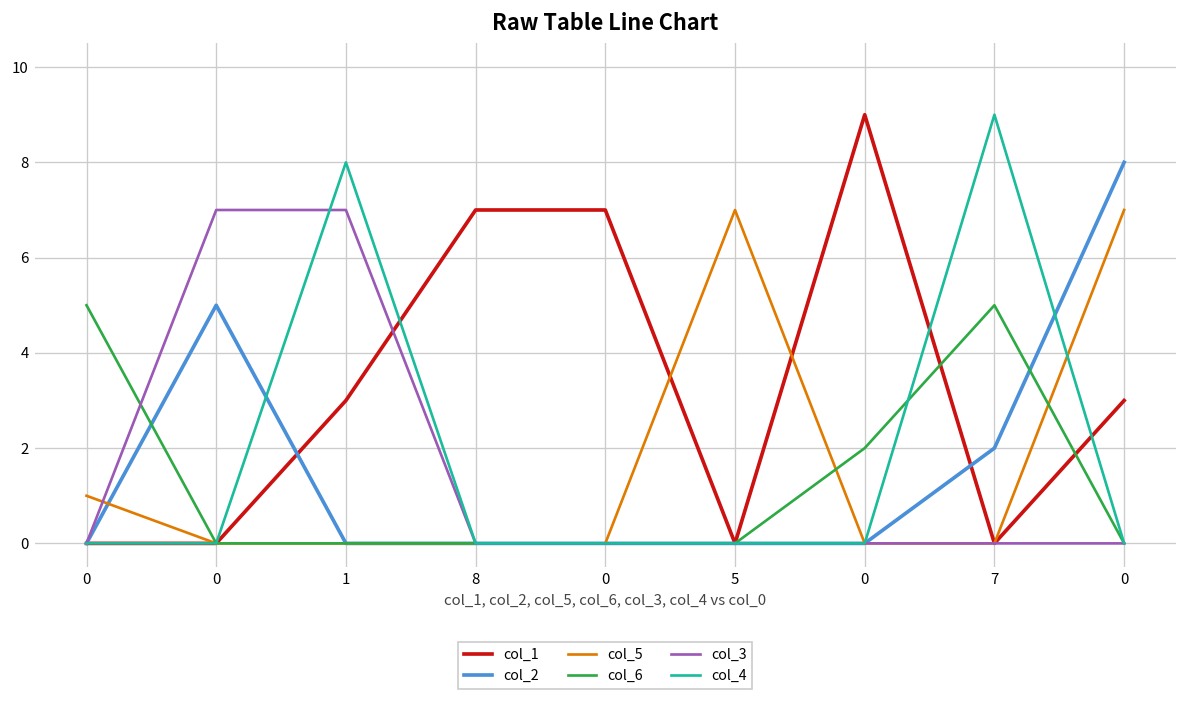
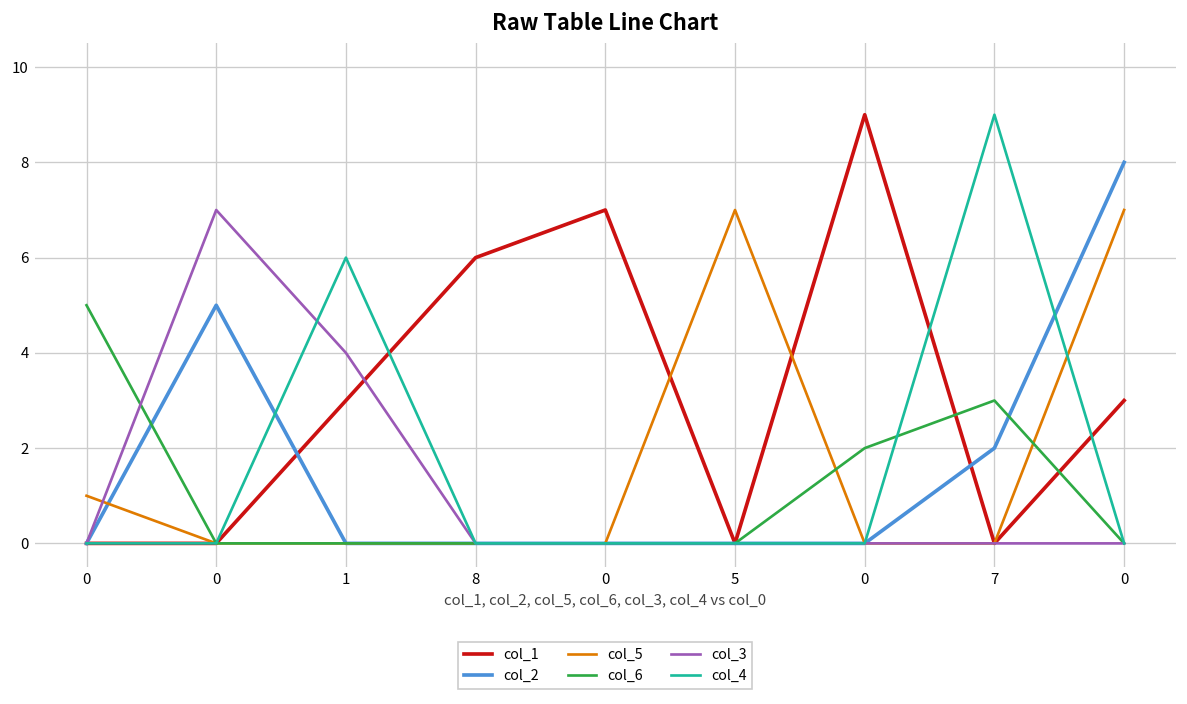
  {
    "col_1": {
      "1": 3,
-     "8": 7
+     "8": 6
    },
    "col_2": {
      "7": 2
    },
    "col_5": {
      "5": 7
    },
    "col_6": {
-     "7": 5
+     "7": 3
    },
    "col_3": {
-     "1": 7
+     "1": 4
    },
    "col_4": {
-     "1": 8,
+     "1": 6,
      "7": 9
    }
  }
